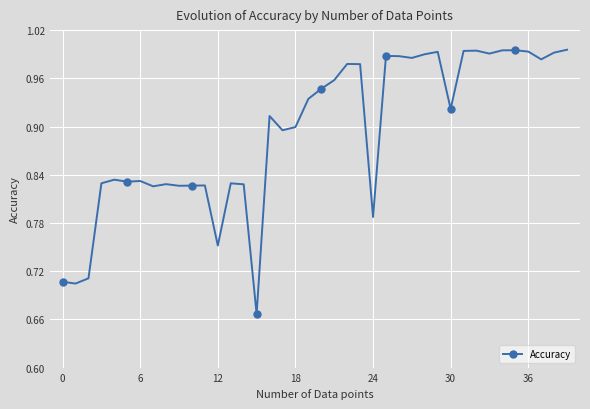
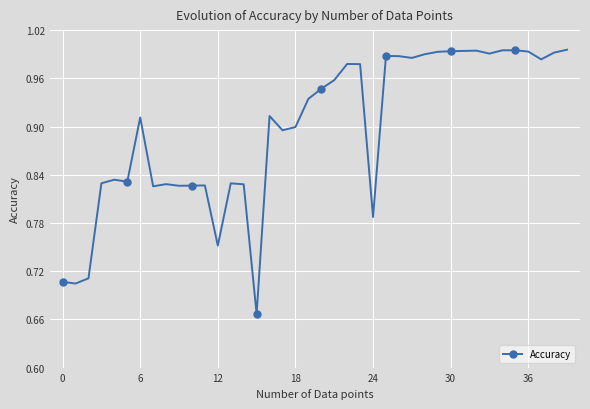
  {
    "0": 0.71,
-   "6": 0.83,
+   "6": 0.91,
    "12": 0.75,
    "18": 0.90,
    "24": 0.79,
-   "30": 0.92,
+   "30": 0.99,
    "36": 0.99
  }
